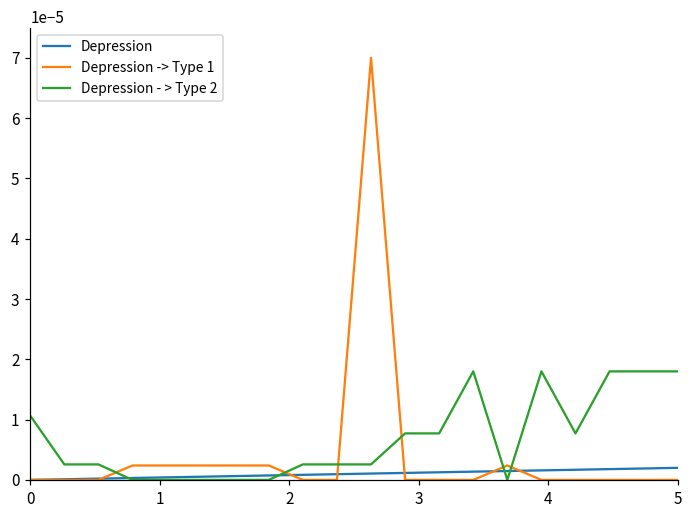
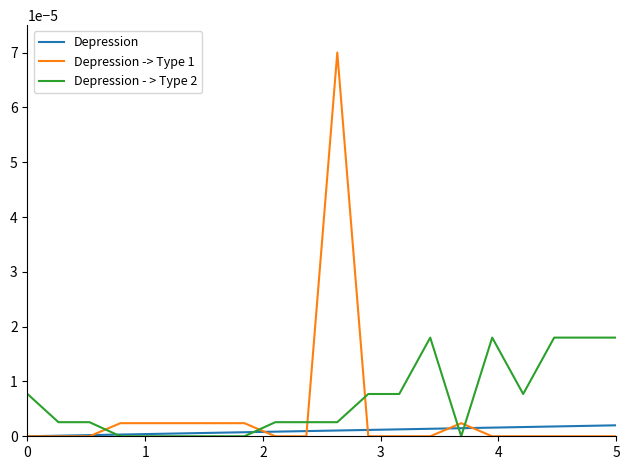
  {
    "Depression": {
      "5": 0.000002
    },
    "Depression -> Type 1": {
      "5": 0.000000
    },
    "Depression - > Type 2": {
-     "0": 0.000011,
+     "0": 0.000008,
      "5": 0.000018
    }
  }
